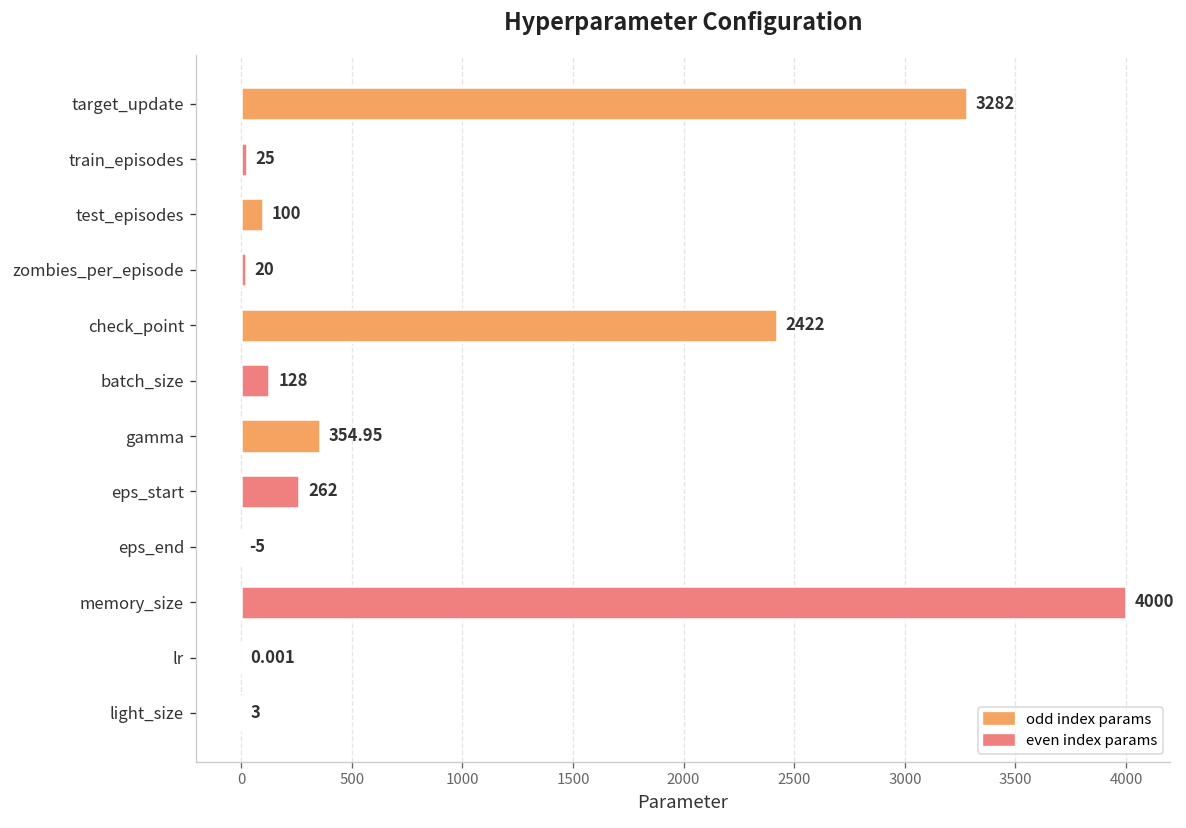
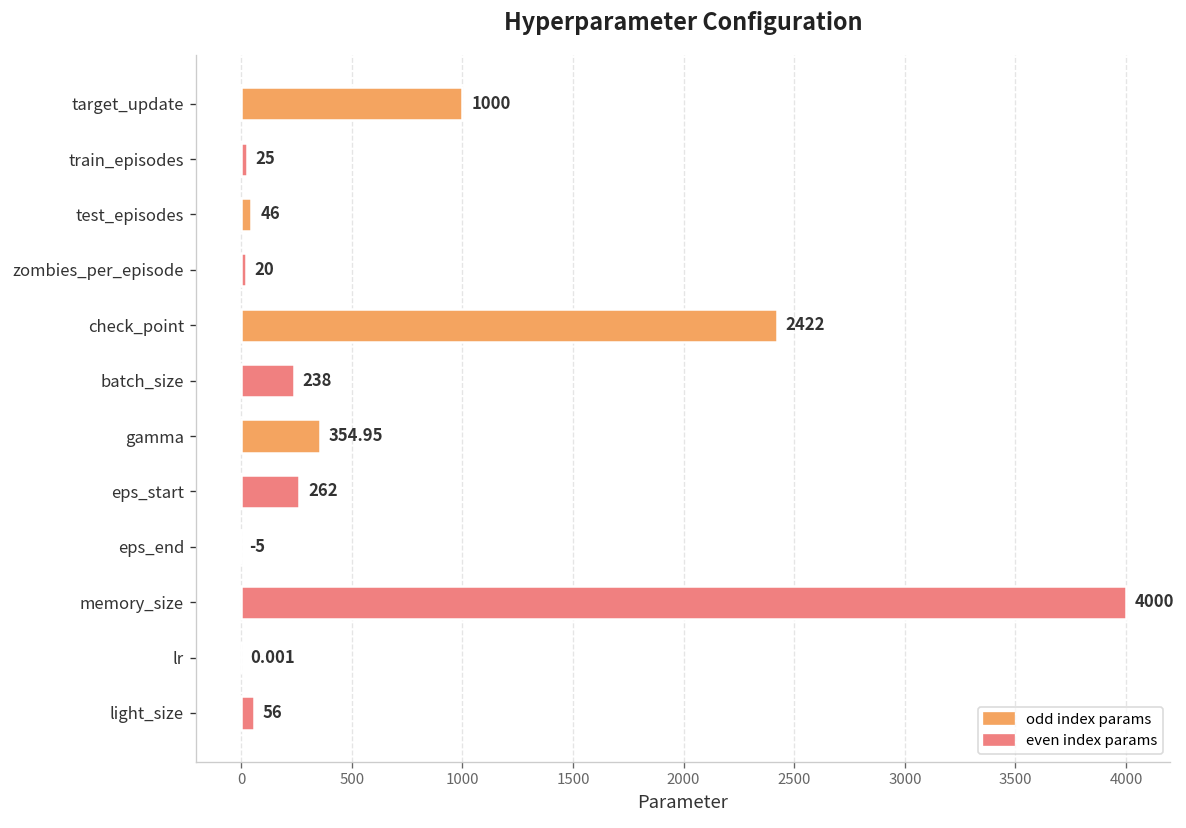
  {
-   "target_update": 3282,
+   "target_update": 1000,
    "train_episodes": 25,
-   "test_episodes": 100,
+   "test_episodes": 46,
    "zombies_per_episode": 20,
    "check_point": 2422,
-   "batch_size": 128,
+   "batch_size": 238,
    "gamma": 354.95,
    "eps_start": 262,
    "eps_end": -5,
    "memory_size": 4000,
    "lr": 0.001,
-   "light_size": 3
+   "light_size": 56
  }
